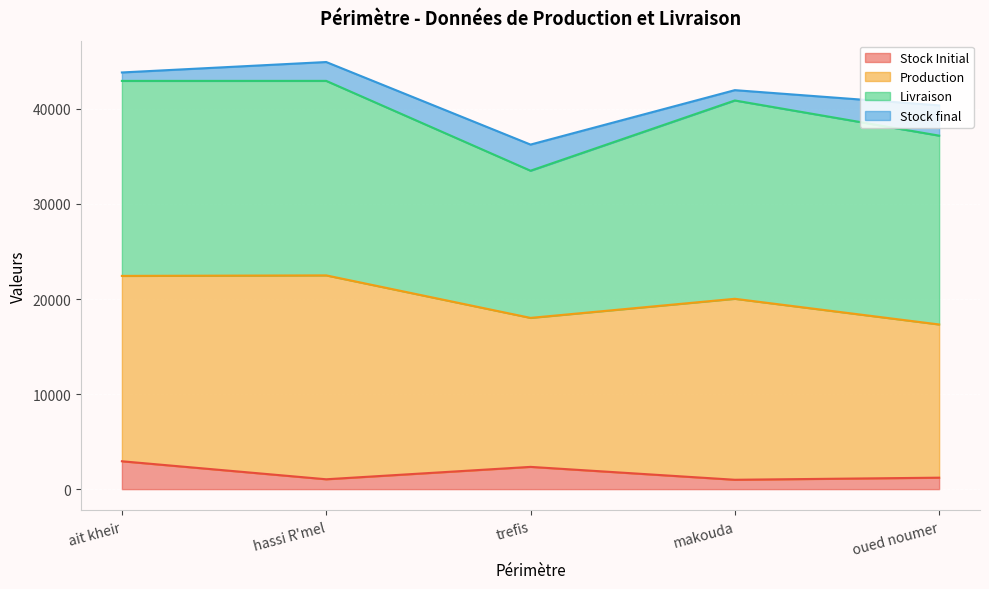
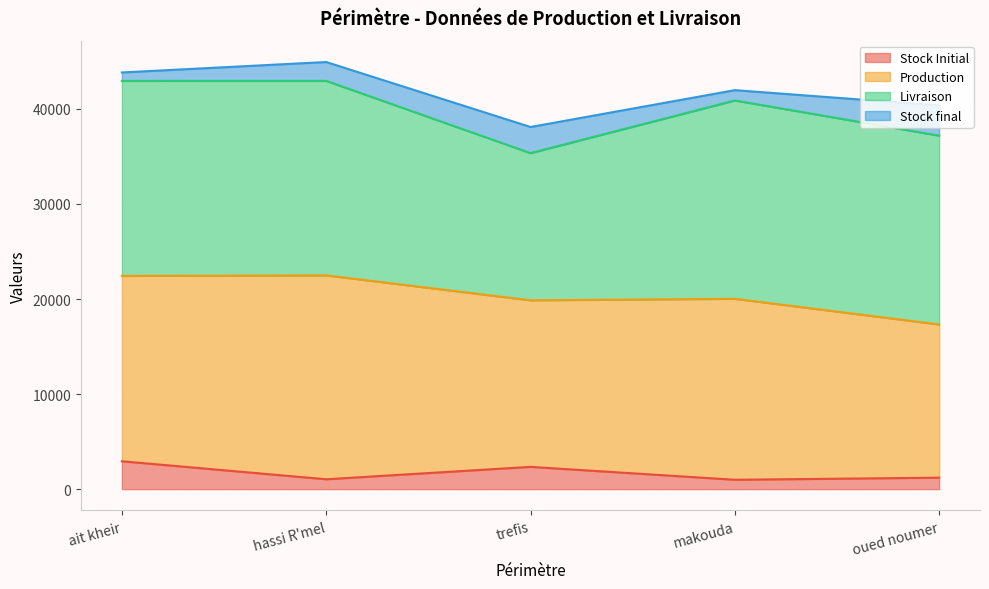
  {
    "Stock Initial": {
      "ait kheir": 3000,
      "hassi R'mel": 1000,
      "trefis": 2000,
      "makouda": 1000,
      "oued noumer": 1000
    },
    "Production": {
      "ait kheir": 20000,
      "hassi R'mel": 21000,
-     "trefis": 16000,
+     "trefis": 18000,
      "makouda": 19000,
      "oued noumer": 16000
    },
    "Livraison": {
      "ait kheir": 21000,
      "hassi R'mel": 20000,
      "trefis": 15000,
      "makouda": 21000,
      "oued noumer": 20000
    },
    "Stock final": {
      "ait kheir": 1000,
      "hassi R'mel": 2000,
      "trefis": 3000,
      "makouda": 1000
    }
  }
